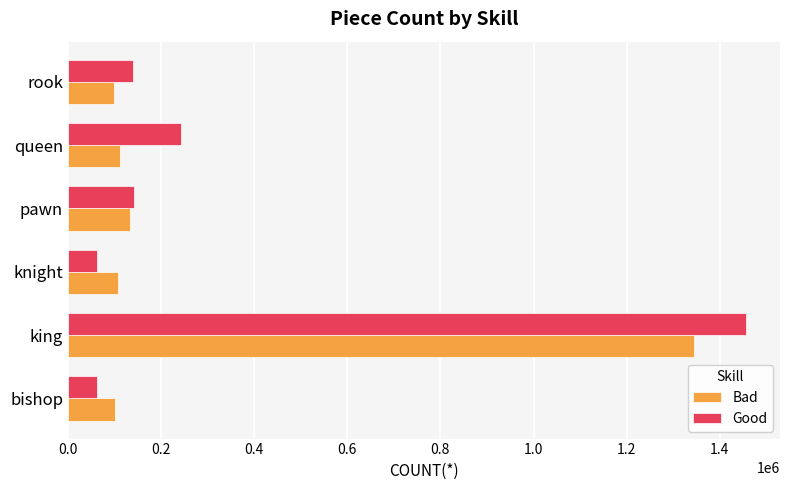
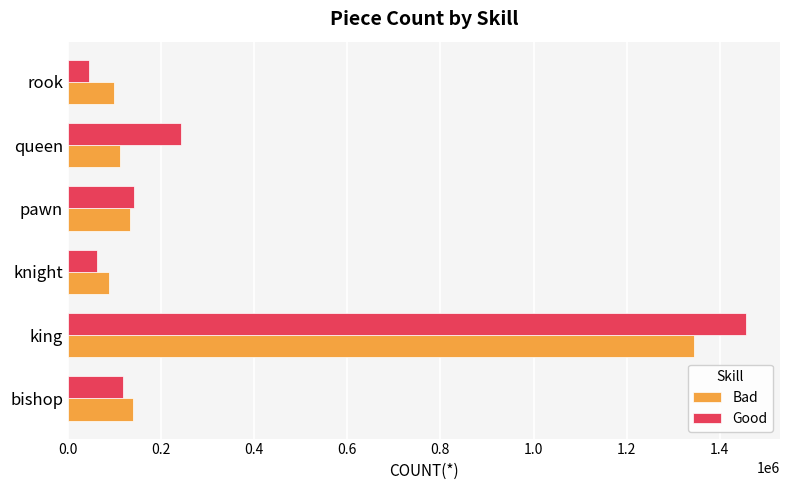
  {
    "Bad": {
      "rook": 100000,
      "queen": 110000,
      "pawn": 130000,
-     "knight": 110000,
+     "knight": 90000,
      "king": 1340000,
-     "bishop": 100000
+     "bishop": 140000
    },
    "Good": {
-     "rook": 140000,
+     "rook": 50000,
      "queen": 240000,
      "pawn": 140000,
      "knight": 60000,
      "king": 1460000,
-     "bishop": 60000
+     "bishop": 120000
    }
  }
